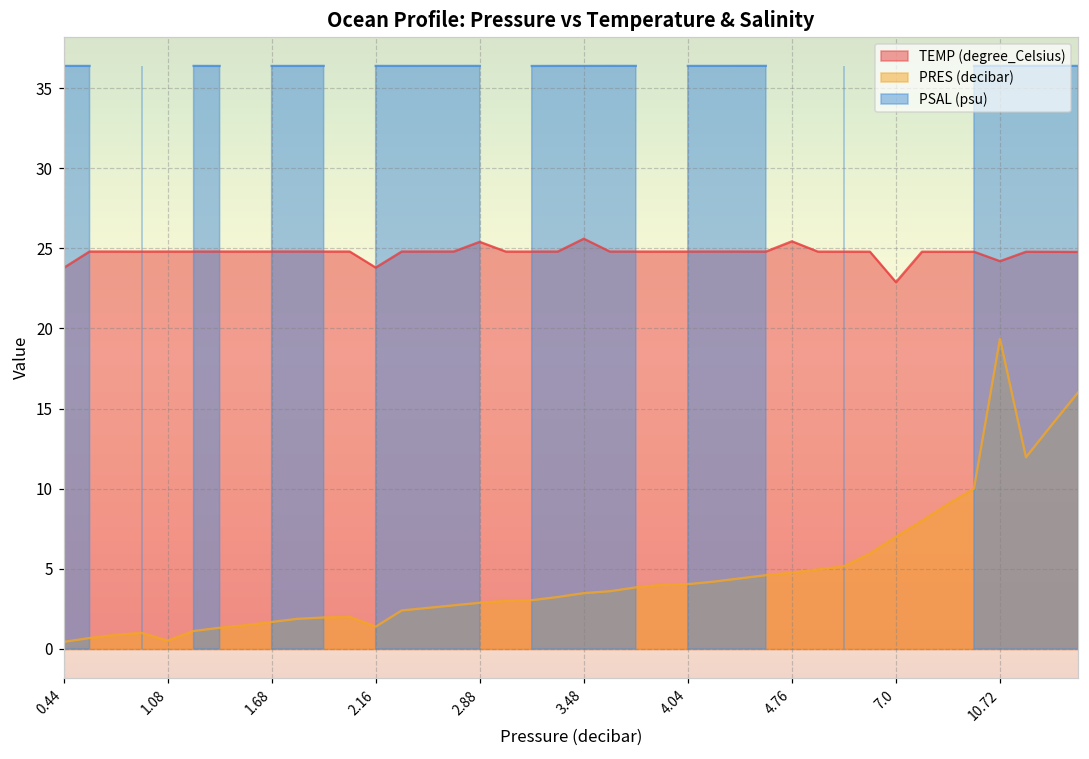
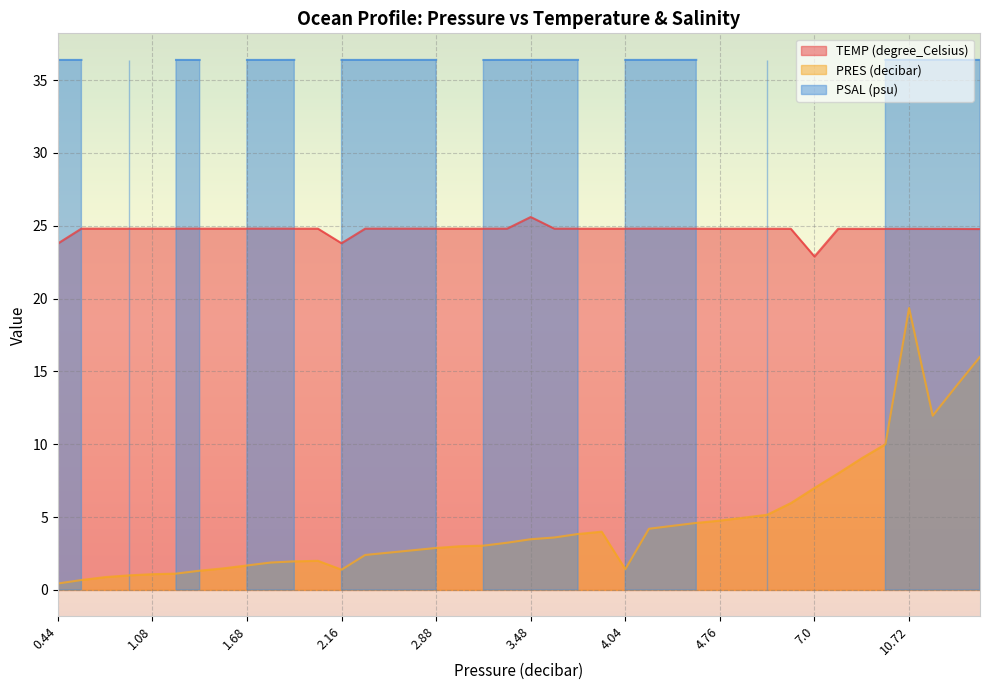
  {
    "TEMP (degree_Celsius)": {
      "0.44": 23.8,
      "1.08": 24.8,
      "1.68": 24.8,
      "2.16": 23.8,
-     "2.88": 25.4,
+     "2.88": 24.8,
      "3.48": 25.6,
      "4.04": 24.8,
-     "4.76": 25.4,
+     "4.76": 24.8,
      "7.0": 22.9,
-     "10.72": 24.2
+     "10.72": 24.8
    },
    "PRES (decibar)": {
      "0.44": 0.4,
-     "1.08": 0.5,
+     "1.08": 1.1,
      "1.68": 1.7,
      "2.16": 1.4,
      "2.88": 2.9,
      "3.48": 3.5,
-     "4.04": 4.0,
+     "4.04": 1.4,
      "4.76": 4.8,
      "7.0": 7.0,
      "10.72": 19.4
    }
  }
